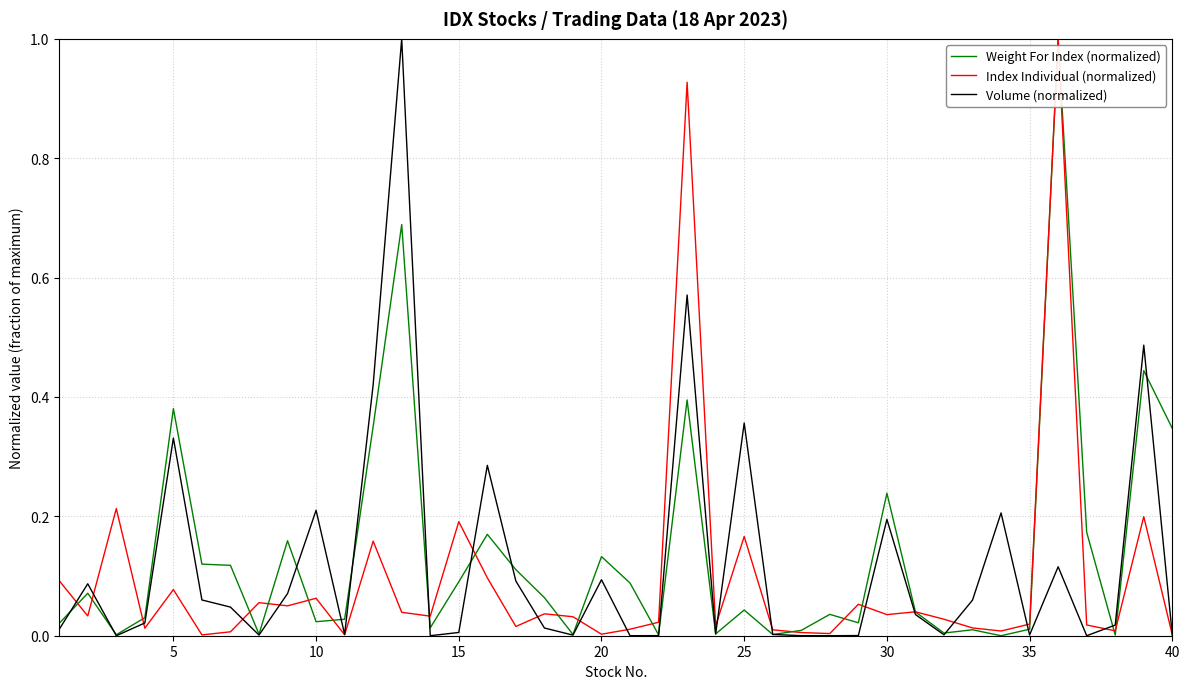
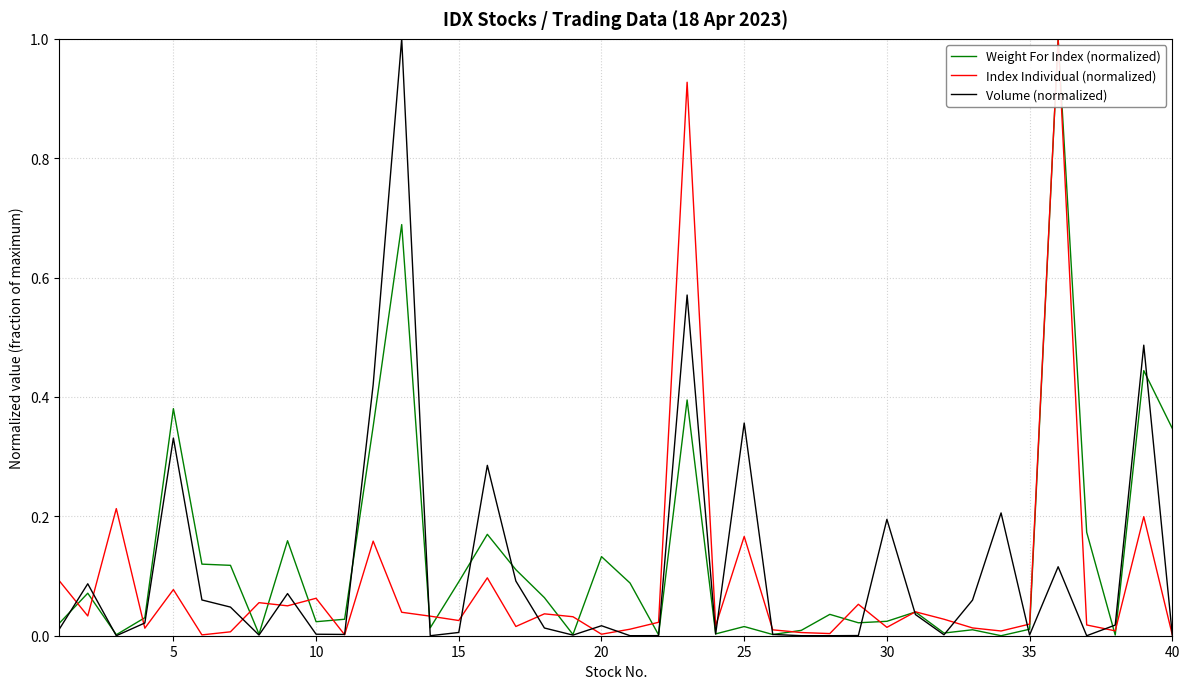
  {
    "Weight For Index (normalized)": {
      "5": 0.38,
      "10": 0.02,
      "15": 0.09,
      "20": 0.13,
-     "25": 0.04,
-     "30": 0.24,
+     "25": 0.02,
+     "30": 0.02,
      "35": 0.01,
      "40": 0.35
    },
    "Index Individual (normalized)": {
      "5": 0.08,
      "10": 0.06,
-     "15": 0.19,
+     "15": 0.03,
      "20": 0.00,
      "25": 0.17,
-     "30": 0.04,
+     "30": 0.01,
      "35": 0.02
    },
    "Volume (normalized)": {
      "5": 0.33,
-     "10": 0.21,
+     "10": 0.00,
      "15": 0.01,
-     "20": 0.09,
+     "20": 0.02,
      "25": 0.36,
      "30": 0.19,
      "35": 0.00
    }
  }
